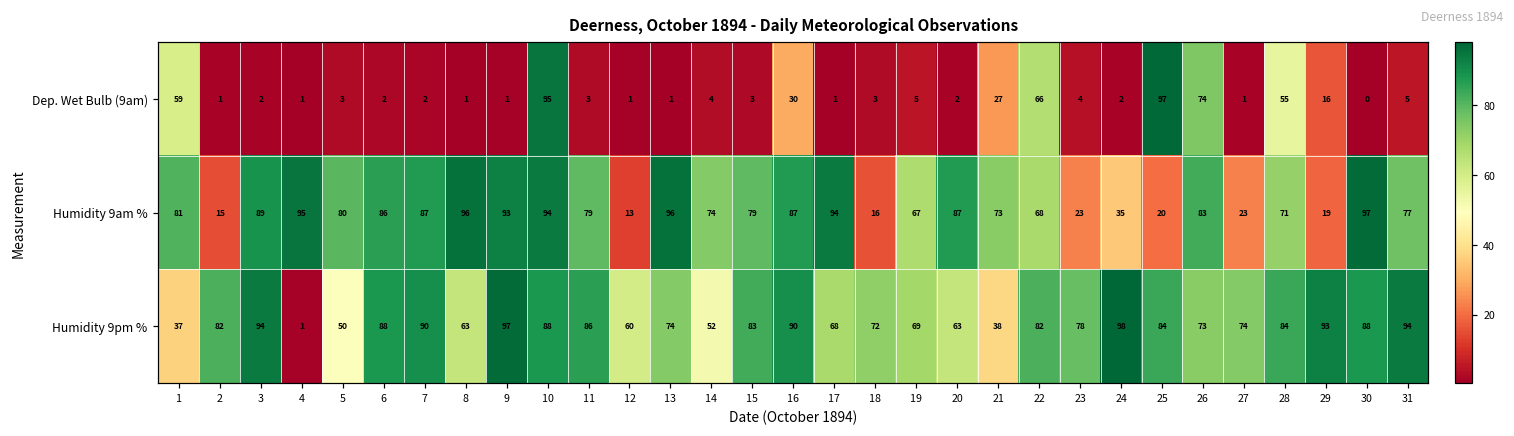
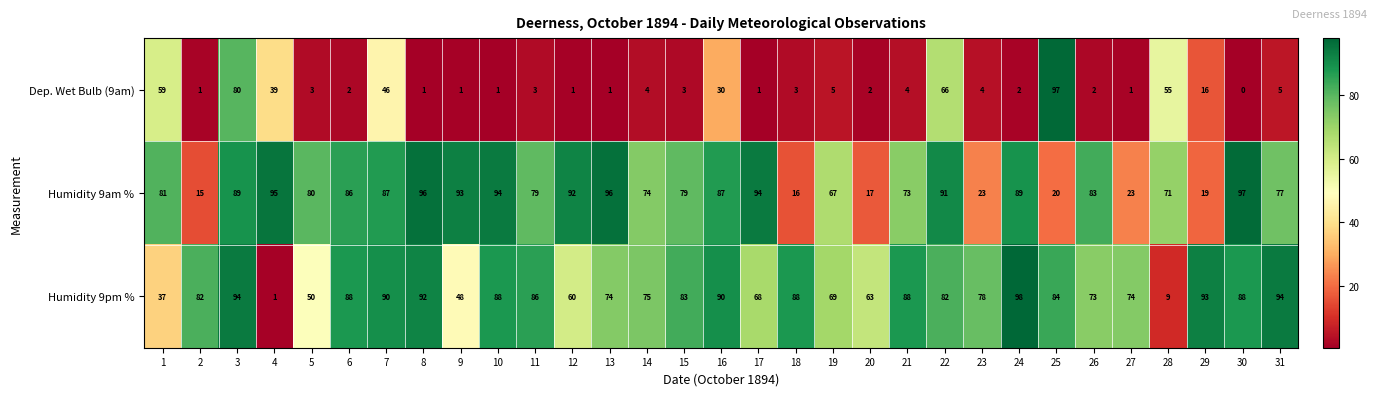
  {
    "Dep. Wet Bulb (9am)": {
      "1": 59,
      "2": 1,
-     "3": 2,
-     "4": 1,
+     "3": 80,
+     "4": 39,
      "5": 3,
      "6": 2,
-     "7": 2,
+     "7": 46,
      "8": 1,
      "9": 1,
-     "10": 95,
+     "10": 1,
      "11": 3,
      "12": 1,
      "13": 1,
      "14": 4,
      "15": 3,
      "16": 30,
      "17": 1,
      "18": 3,
      "19": 5,
      "20": 2,
-     "21": 27,
+     "21": 4,
      "22": 66,
      "23": 4,
      "24": 2,
      "25": 97,
-     "26": 74,
+     "26": 2,
      "27": 1,
      "28": 55,
      "29": 16,
      "30": 0,
      "31": 5
    },
    "Humidity 9am %": {
      "1": 81,
      "2": 15,
      "3": 89,
      "4": 95,
      "5": 80,
      "6": 86,
      "7": 87,
      "8": 96,
      "9": 93,
      "10": 94,
      "11": 79,
-     "12": 13,
+     "12": 92,
      "13": 96,
      "14": 74,
      "15": 79,
      "16": 87,
      "17": 94,
      "18": 16,
      "19": 67,
-     "20": 87,
+     "20": 17,
      "21": 73,
-     "22": 68,
+     "22": 91,
      "23": 23,
-     "24": 35,
+     "24": 89,
      "25": 20,
      "26": 83,
      "27": 23,
      "28": 71,
      "29": 19,
      "30": 97,
      "31": 77
    },
    "Humidity 9pm %": {
      "1": 37,
      "2": 82,
      "3": 94,
      "4": 1,
      "5": 50,
      "6": 88,
      "7": 90,
-     "8": 63,
-     "9": 97,
+     "8": 92,
+     "9": 48,
      "10": 88,
      "11": 86,
      "12": 60,
      "13": 74,
-     "14": 52,
+     "14": 75,
      "15": 83,
      "16": 90,
      "17": 68,
-     "18": 72,
+     "18": 88,
      "19": 69,
      "20": 63,
-     "21": 38,
+     "21": 88,
      "22": 82,
      "23": 78,
      "24": 98,
      "25": 84,
      "26": 73,
      "27": 74,
-     "28": 84,
+     "28": 9,
      "29": 93,
      "30": 88,
      "31": 94
    }
  }
